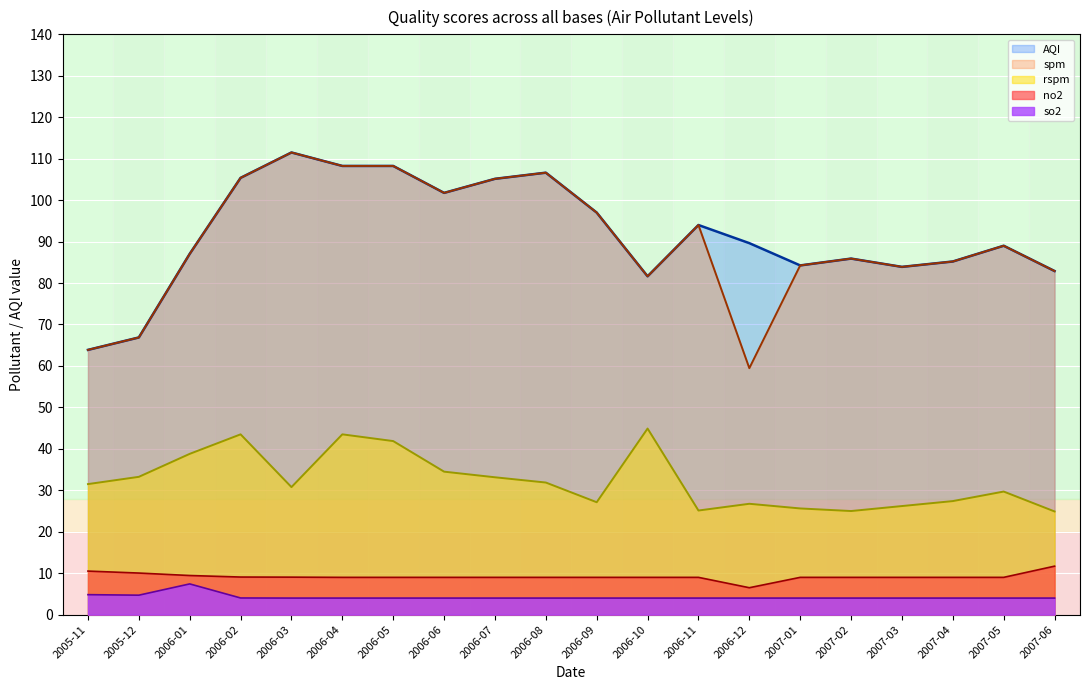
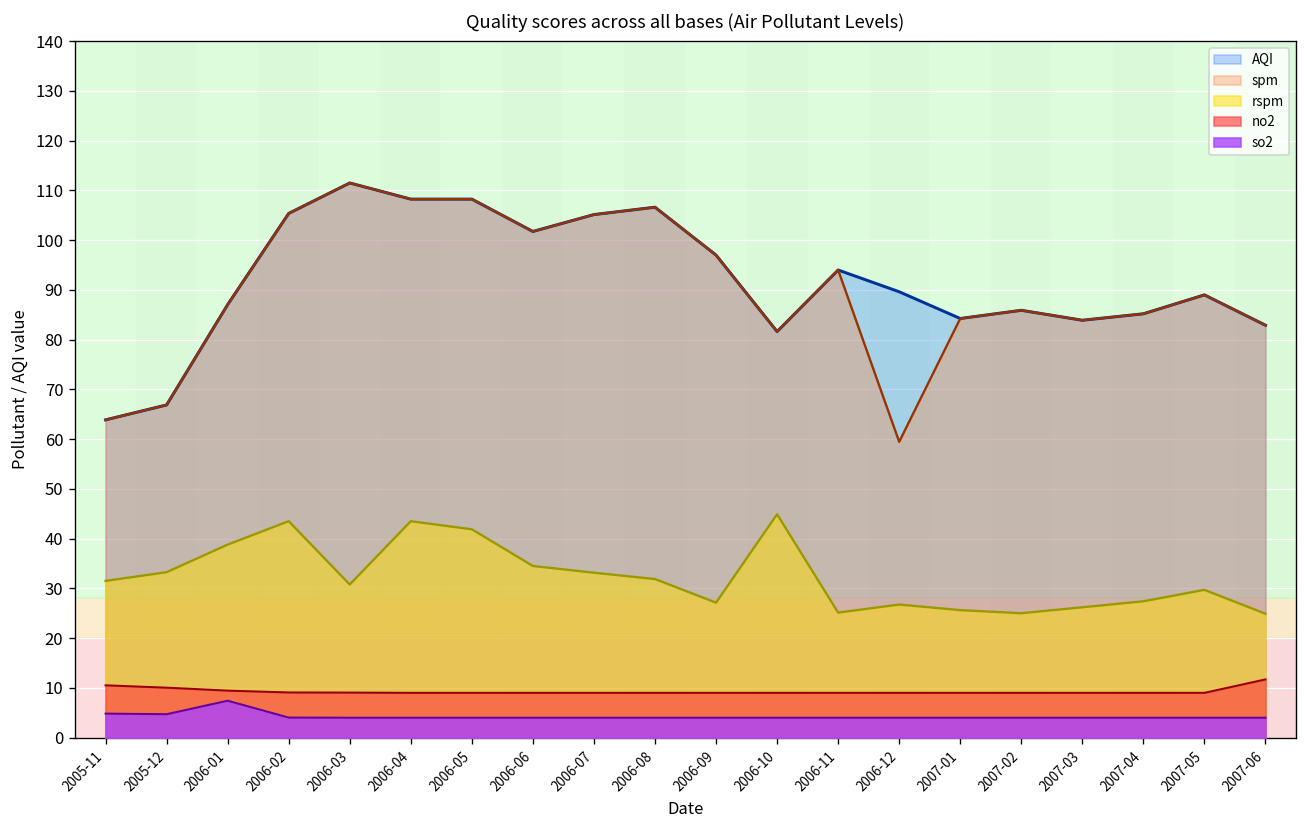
  {
    "AQI": {
      "2006-12": 90
    },
    "spm": {
      "2006-12": 59
    },
    "rspm": {
      "2005-11": 32,
      "2005-12": 33,
      "2006-01": 39,
      "2006-02": 44,
      "2006-03": 31,
      "2006-04": 44,
      "2006-05": 42,
      "2006-06": 35,
      "2006-07": 33,
      "2006-08": 32,
      "2006-09": 27,
      "2006-10": 45,
      "2006-11": 25,
      "2006-12": 27,
      "2007-01": 26,
      "2007-02": 25,
      "2007-03": 26,
      "2007-04": 27,
      "2007-05": 30,
      "2007-06": 25
    },
    "no2": {
      "2005-11": 11,
      "2005-12": 10,
      "2006-01": 9,
      "2006-02": 9,
      "2006-03": 9,
      "2006-04": 9,
      "2006-05": 9,
      "2006-06": 9,
      "2006-07": 9,
      "2006-08": 9,
      "2006-09": 9,
      "2006-10": 9,
      "2006-11": 9,
-     "2006-12": 7,
+     "2006-12": 9,
      "2007-01": 9,
      "2007-02": 9,
      "2007-03": 9,
      "2007-04": 9,
      "2007-05": 9,
      "2007-06": 12
    },
    "so2": {
      "2005-11": 5,
      "2005-12": 5,
      "2006-01": 7,
      "2006-02": 4,
      "2006-03": 4,
      "2006-04": 4,
      "2006-05": 4,
      "2006-06": 4,
      "2006-07": 4,
      "2006-08": 4,
      "2006-09": 4,
      "2006-10": 4,
      "2006-11": 4,
      "2006-12": 4,
      "2007-01": 4,
      "2007-02": 4,
      "2007-03": 4,
      "2007-04": 4,
      "2007-05": 4,
      "2007-06": 4
    }
  }
